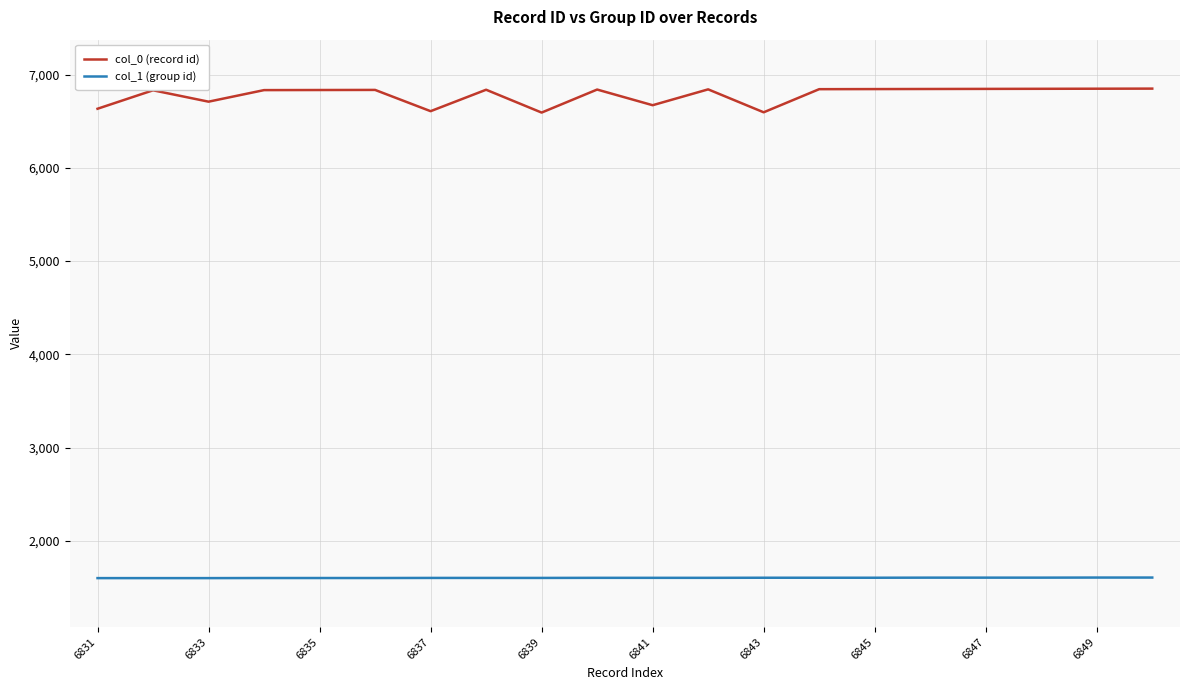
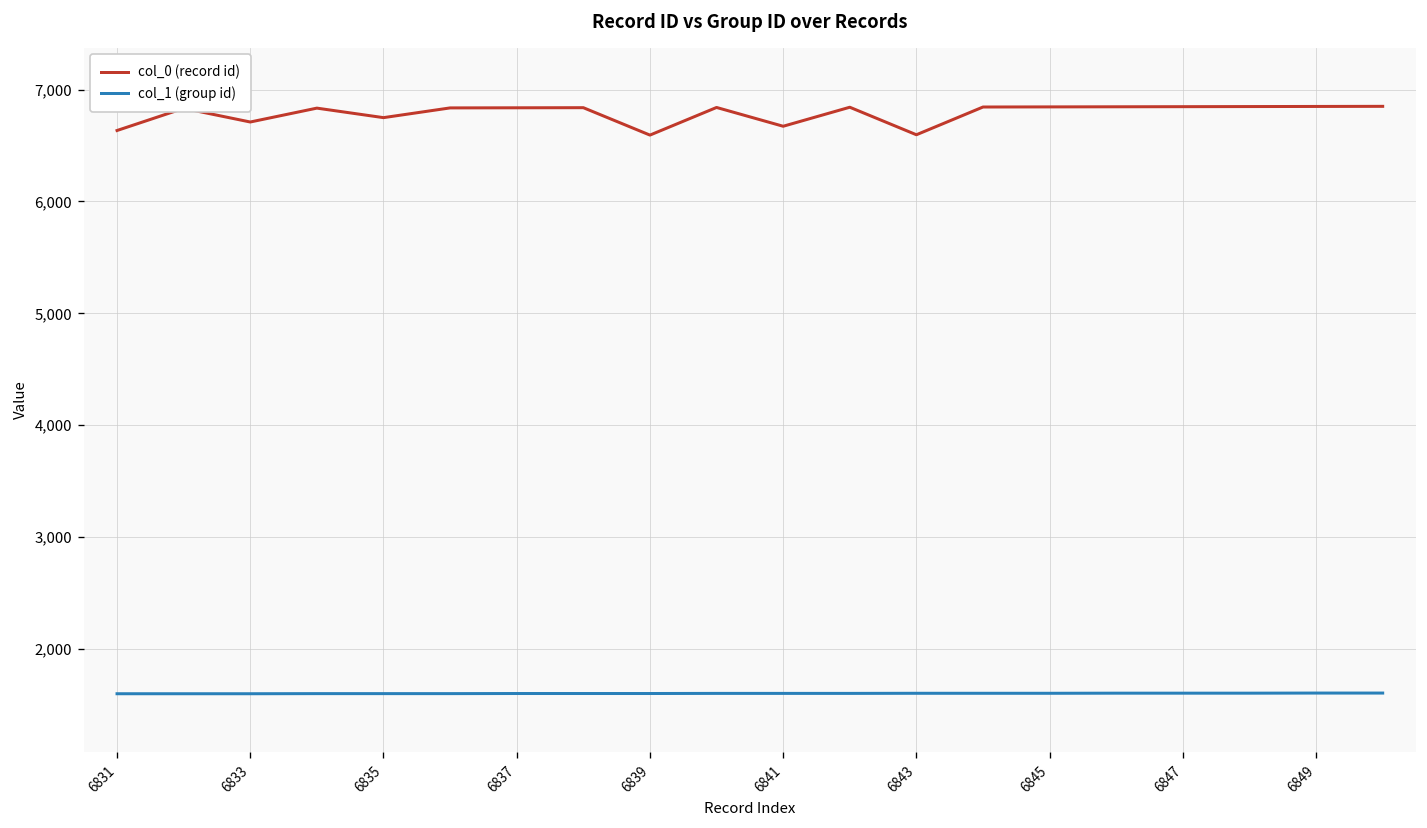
  {
    "col_0 (record id)": {
      "6831": "6,600",
      "6833": "6,700",
-     "6835": "6,800",
-     "6837": "6,600",
+     "6835": "6,700",
+     "6837": "6,800",
      "6839": "6,600",
      "6841": "6,700",
      "6843": "6,600",
      "6845": "6,800",
      "6847": "6,800",
      "6849": "6,800"
    },
    "col_1 (group id)": {
      "6831": "1,600",
      "6833": "1,600",
      "6835": "1,600",
      "6837": "1,600",
      "6839": "1,600",
      "6841": "1,600",
      "6843": "1,600",
      "6845": "1,600",
      "6847": "1,600",
      "6849": "1,600"
    }
  }
